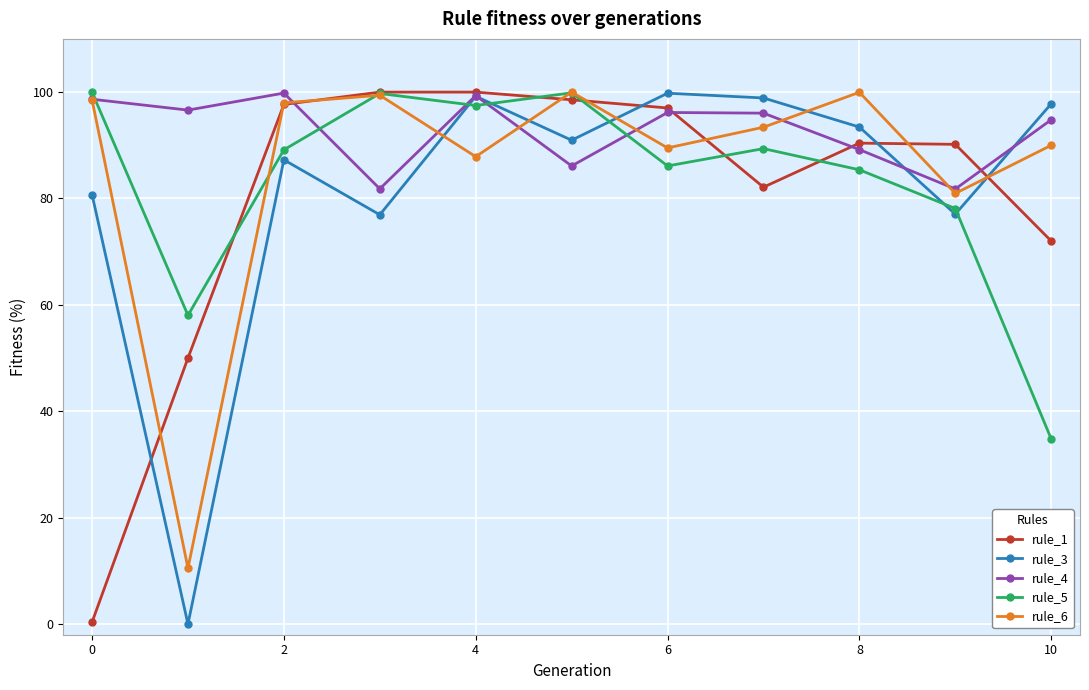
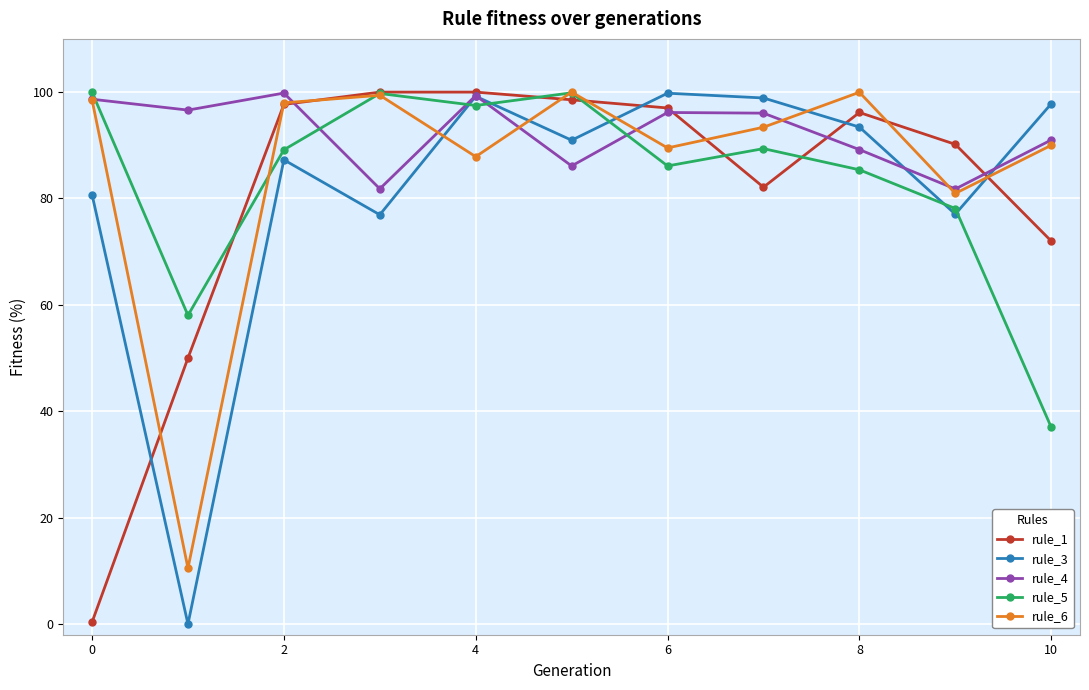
  {
    "rule_1": {
      "0": 0,
      "4": 100,
      "6": 97,
-     "8": 90,
+     "8": 96,
      "10": 72
    },
    "rule_3": {
      "0": 81,
      "2": 87,
      "6": 100,
      "8": 93,
      "10": 98
    },
    "rule_4": {
      "2": 100,
      "6": 96,
      "8": 89,
-     "10": 95
+     "10": 91
    },
    "rule_5": {
      "0": 100,
      "2": 89,
      "4": 97,
      "6": 86,
      "8": 85,
-     "10": 35
+     "10": 37
    },
    "rule_6": {
      "4": 88,
      "6": 90,
      "8": 100,
      "10": 90
    }
  }
